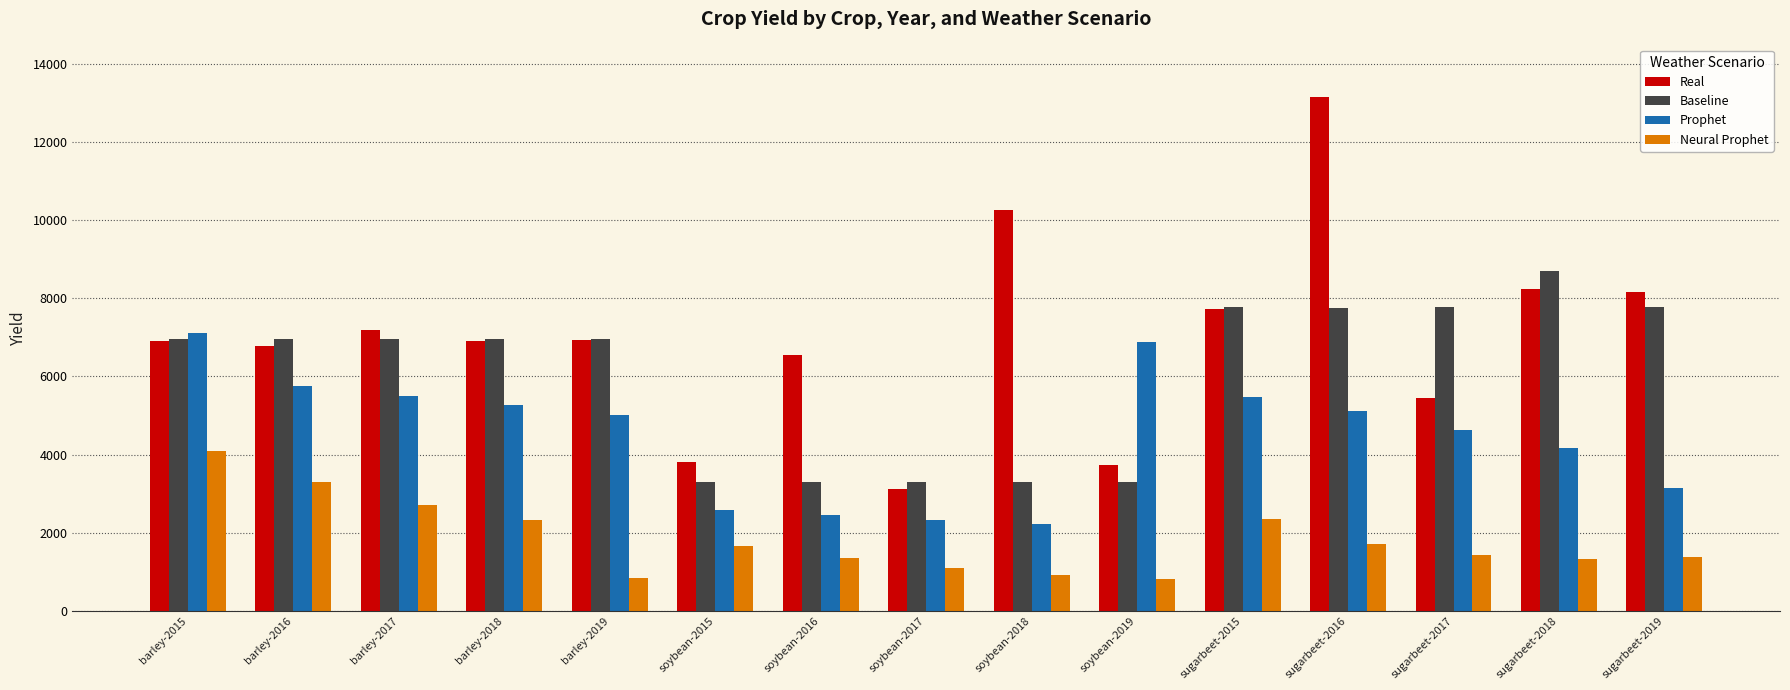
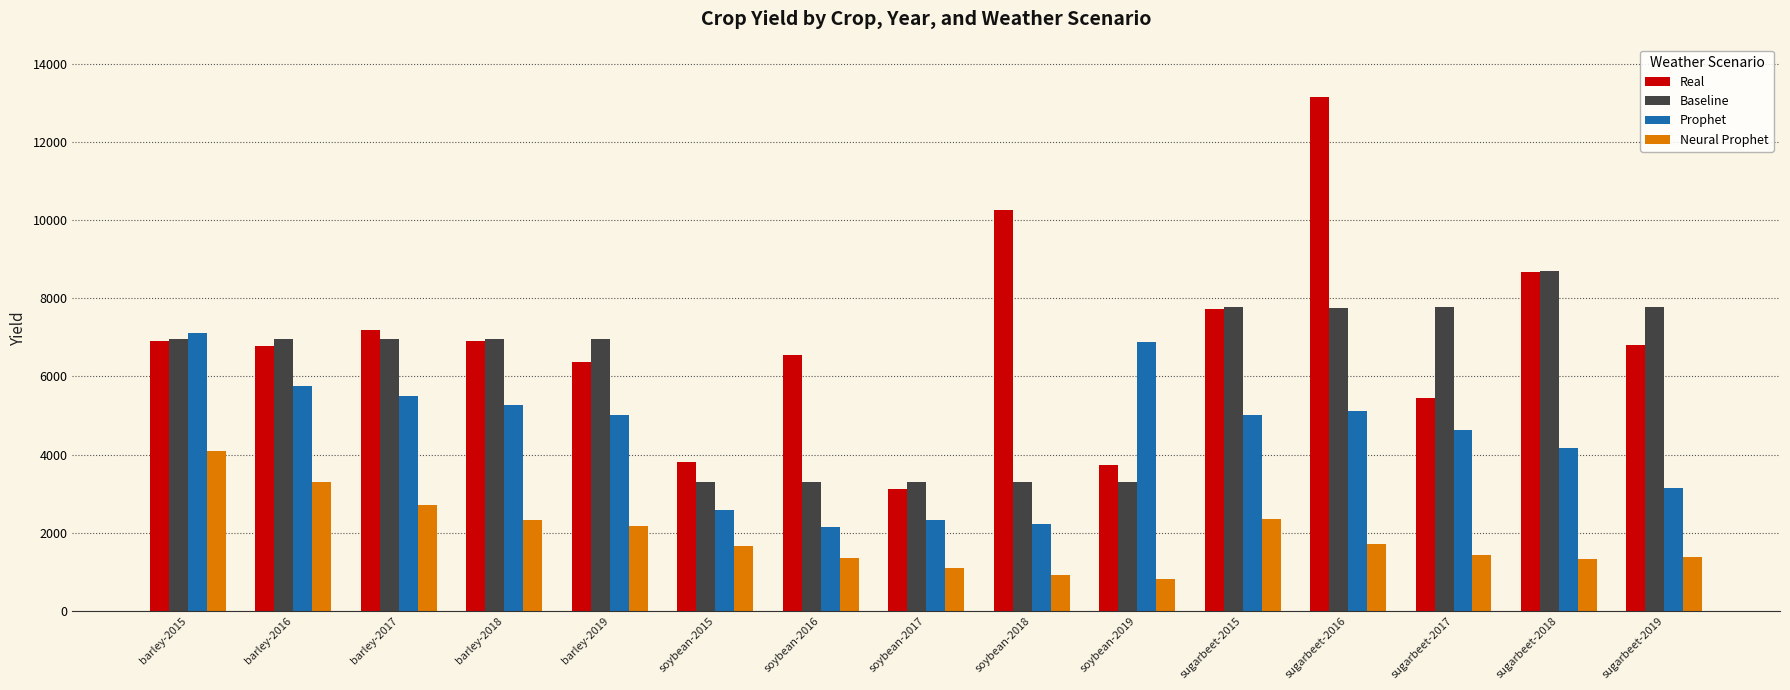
  {
    "Real": {
      "barley-2015": 6900,
      "barley-2016": 6800,
      "barley-2017": 7200,
      "barley-2018": 6900,
-     "barley-2019": 6900,
+     "barley-2019": 6400,
      "soybean-2015": 3800,
      "soybean-2016": 6600,
      "soybean-2017": 3100,
      "soybean-2018": 10300,
      "soybean-2019": 3700,
      "sugarbeet-2015": 7700,
      "sugarbeet-2016": 13100,
      "sugarbeet-2017": 5400,
-     "sugarbeet-2018": 8200,
-     "sugarbeet-2019": 8200
+     "sugarbeet-2018": 8700,
+     "sugarbeet-2019": 6800
    },
    "Baseline": {
      "barley-2015": 7000,
      "barley-2016": 7000,
      "barley-2017": 7000,
      "barley-2018": 7000,
      "barley-2019": 7000,
      "soybean-2015": 3300,
      "soybean-2016": 3300,
      "soybean-2017": 3300,
      "soybean-2018": 3300,
      "soybean-2019": 3300,
      "sugarbeet-2015": 7800,
      "sugarbeet-2016": 7800,
      "sugarbeet-2017": 7800,
      "sugarbeet-2018": 8700,
      "sugarbeet-2019": 7800
    },
    "Prophet": {
      "barley-2015": 7100,
      "barley-2016": 5800,
      "barley-2017": 5500,
      "barley-2018": 5300,
      "barley-2019": 5000,
      "soybean-2015": 2600,
-     "soybean-2016": 2400,
+     "soybean-2016": 2100,
      "soybean-2017": 2300,
      "soybean-2018": 2200,
      "soybean-2019": 6900,
-     "sugarbeet-2015": 5500,
+     "sugarbeet-2015": 5000,
      "sugarbeet-2016": 5100,
      "sugarbeet-2017": 4600,
      "sugarbeet-2018": 4200,
      "sugarbeet-2019": 3100
    },
    "Neural Prophet": {
      "barley-2015": 4100,
      "barley-2016": 3300,
      "barley-2017": 2700,
      "barley-2018": 2300,
-     "barley-2019": 800,
+     "barley-2019": 2200,
      "soybean-2015": 1700,
      "soybean-2016": 1400,
      "soybean-2017": 1100,
      "soybean-2018": 900,
      "soybean-2019": 800,
      "sugarbeet-2015": 2400,
      "sugarbeet-2016": 1700,
      "sugarbeet-2017": 1400,
      "sugarbeet-2018": 1300,
      "sugarbeet-2019": 1400
    }
  }
